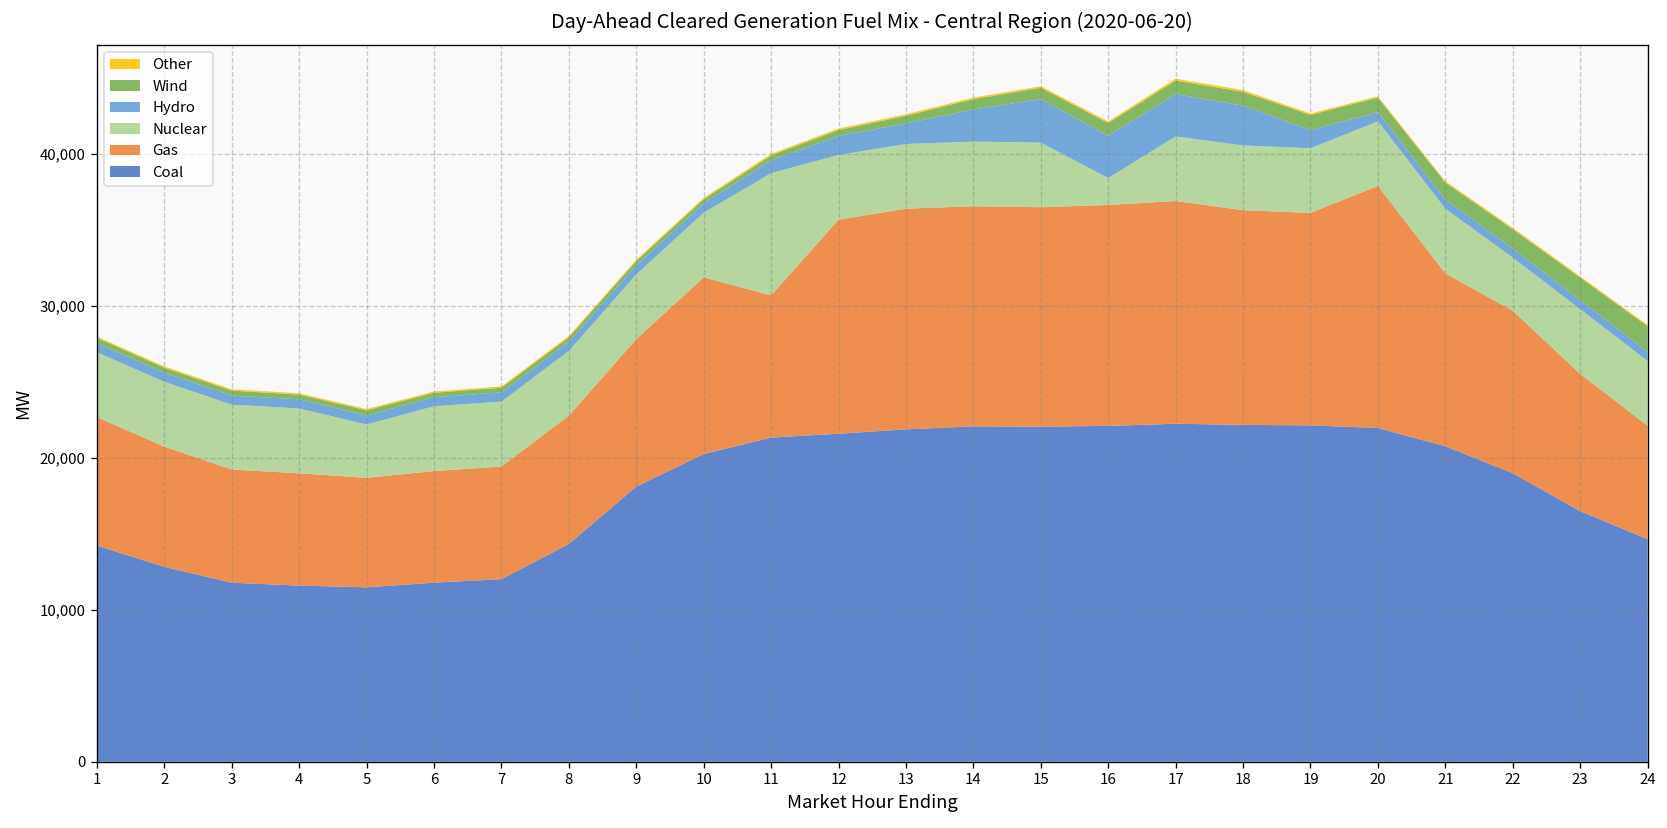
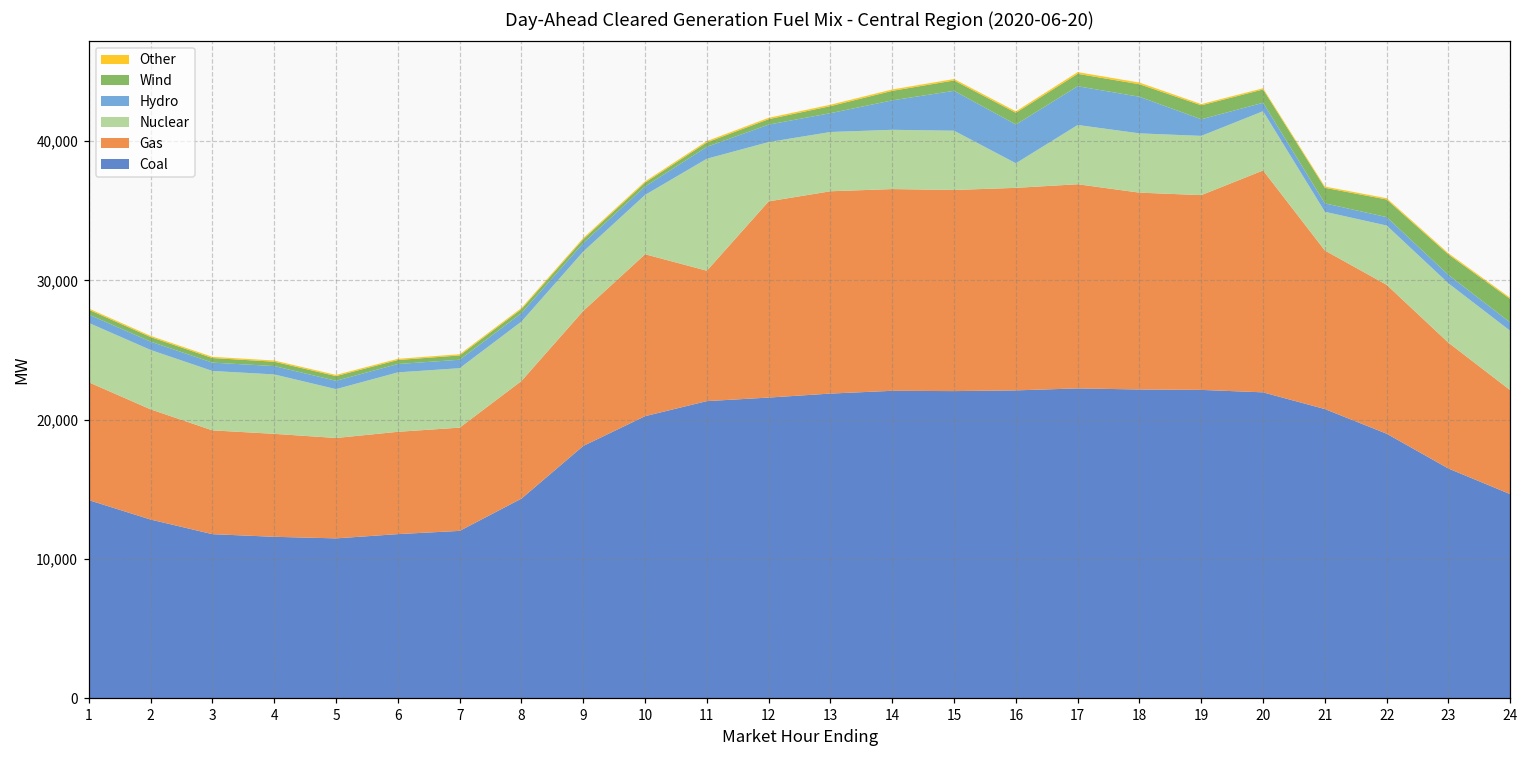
  {
    "Gas": {
      "1": "8,500",
      "2": "7,900",
      "3": "7,500",
      "4": "7,400",
      "5": "7,200",
      "6": "7,300",
      "7": "7,400",
      "8": "8,400",
      "9": "9,700",
      "10": "11,600",
      "11": "9,400",
      "12": "14,100",
      "13": "14,500",
      "14": "14,500",
      "15": "14,400",
      "16": "14,500",
      "17": "14,700",
      "18": "14,100",
      "19": "14,000",
      "20": "15,900",
      "21": "11,400",
      "22": "10,700",
      "23": "9,000",
      "24": "7,500"
    },
    "Nuclear": {
      "1": "4,300",
      "2": "4,300",
      "3": "4,300",
      "4": "4,300",
      "5": "3,500",
      "6": "4,300",
      "7": "4,300",
      "8": "4,300",
      "9": "4,300",
      "10": "4,300",
      "11": "8,000",
      "12": "4,300",
      "13": "4,300",
      "14": "4,300",
      "15": "4,300",
      "16": "1,800",
      "17": "4,300",
      "18": "4,300",
      "19": "4,300",
      "20": "4,300",
-     "21": "4,300",
-     "22": "3,500",
+     "21": "2,800",
+     "22": "4,300",
      "23": "4,300",
      "24": "4,300"
    }
  }
